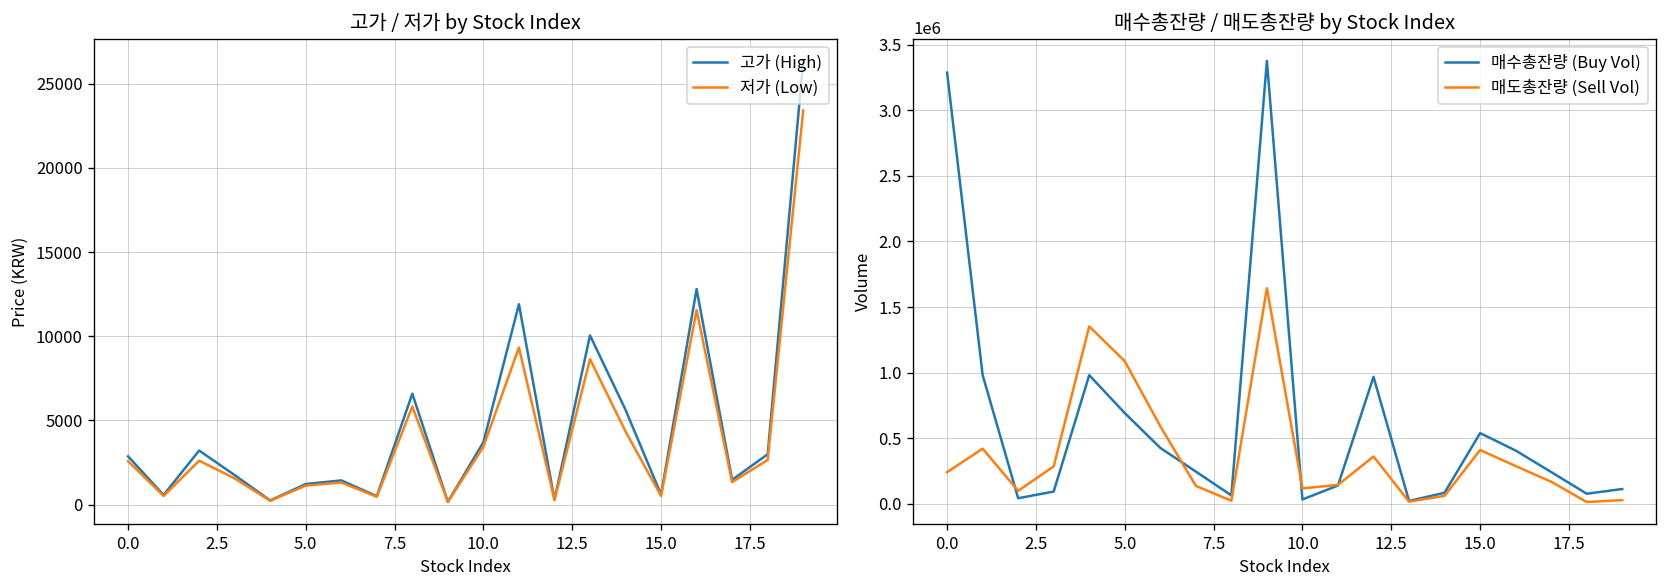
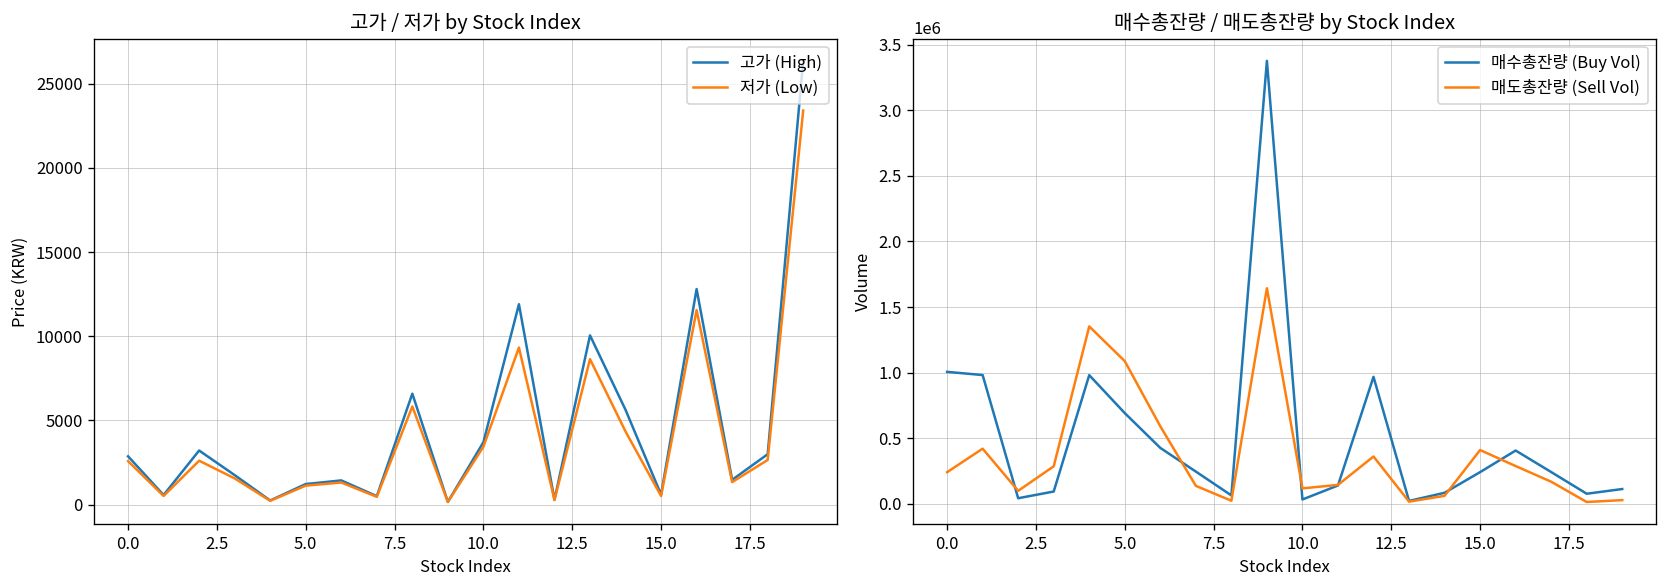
  {
    "고가 / 저가 by Stock Index": {
      "고가 (High)": {
        "0.0": 2900,
        "10.0": 3700
      },
      "저가 (Low)": {
        "0.0": 2600,
        "10.0": 3400
      }
    },
    "매수총잔량 / 매도총잔량 by Stock Index": {
      "매수총잔량 (Buy Vol)": {
-       "0.0": 3290000,
+       "0.0": 1010000,
        "5.0": 690000,
        "10.0": 30000,
-       "15.0": 540000
+       "15.0": 240000
      },
      "매도총잔량 (Sell Vol)": {
        "0.0": 240000,
        "5.0": 1090000,
        "10.0": 120000,
        "15.0": 410000
      }
    }
  }
